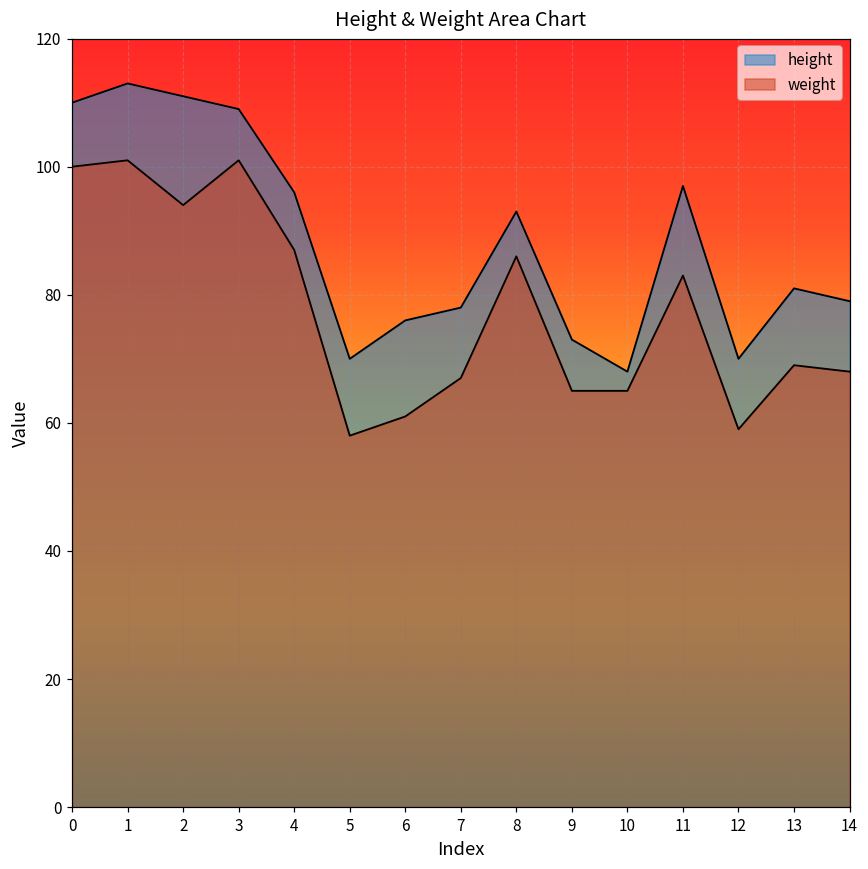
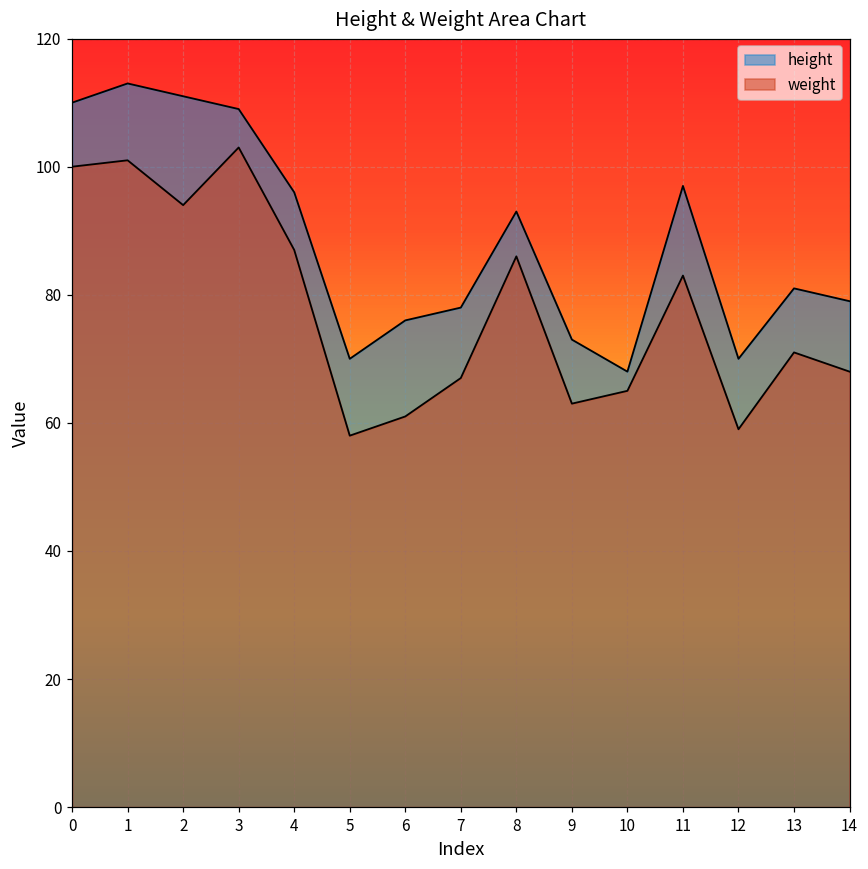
  {
    "height": {
      "0": 110,
      "1": 113,
      "2": 111,
      "3": 109,
      "4": 96,
      "5": 70,
      "6": 76,
      "7": 78,
      "8": 93,
      "9": 73,
      "10": 68,
      "11": 97,
      "12": 70,
      "13": 81,
      "14": 79
    },
    "weight": {
      "0": 100,
      "1": 101,
      "2": 94,
-     "3": 101,
+     "3": 103,
      "4": 87,
      "5": 58,
      "6": 61,
      "7": 67,
      "8": 86,
-     "9": 65,
+     "9": 63,
      "10": 65,
      "11": 83,
      "12": 59,
-     "13": 69,
+     "13": 71,
      "14": 68
    }
  }
